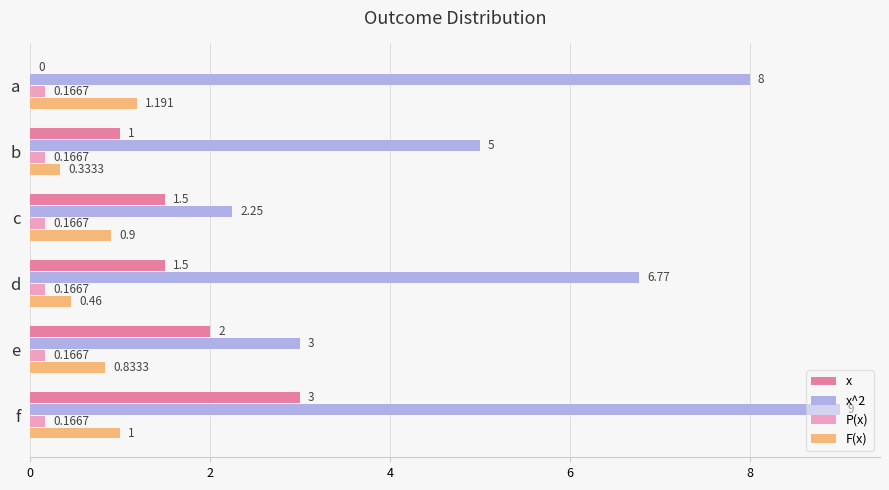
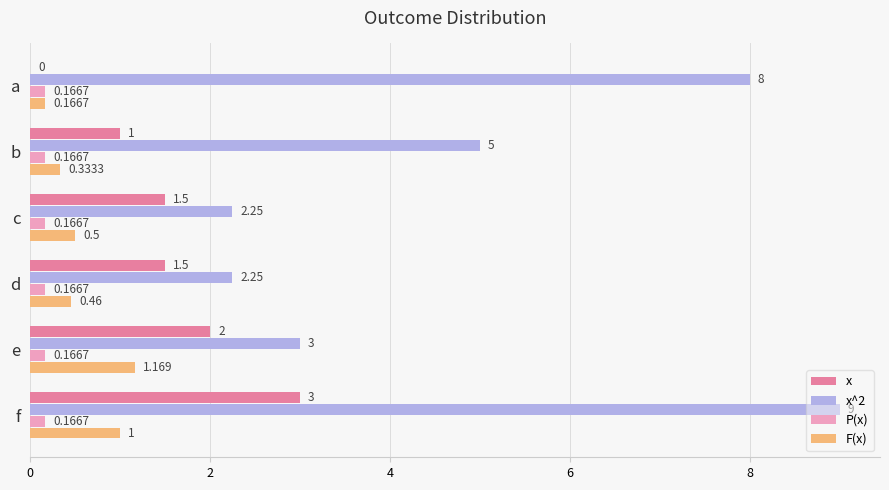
  {
    "x^2": {
      "a": 8,
      "b": 5,
      "c": 2.25,
-     "d": 6.77,
+     "d": 2.25,
      "e": 3
    },
    "F(x)": {
-     "a": 1.191,
+     "a": 0.1667,
      "b": 0.3333,
-     "c": 0.9,
+     "c": 0.5,
      "d": 0.46,
-     "e": 0.8333,
+     "e": 1.169,
      "f": 1
    }
  }
